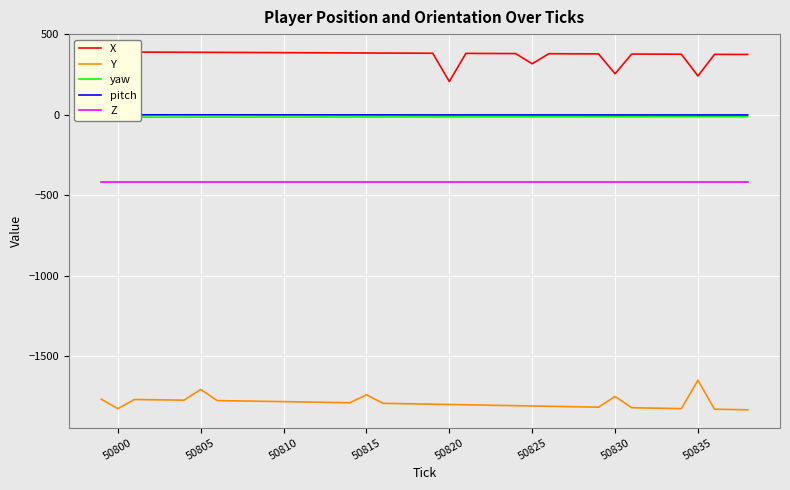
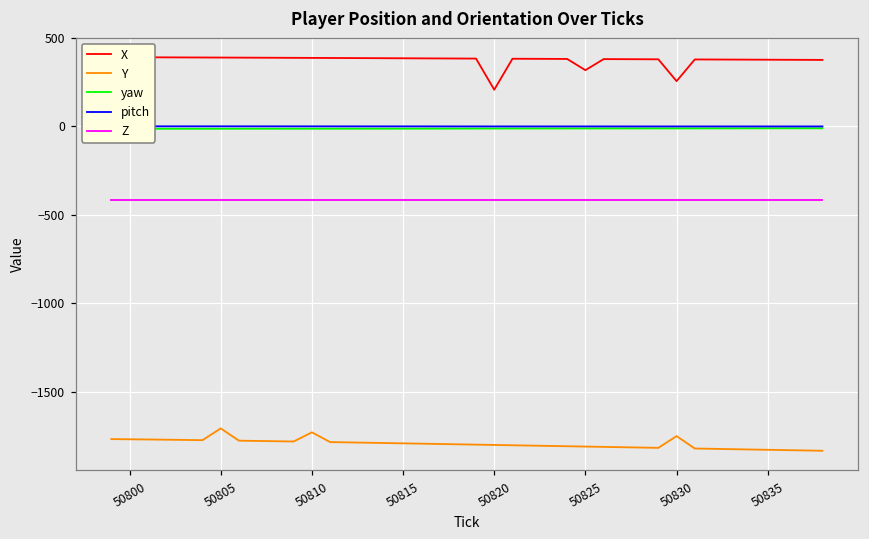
  {
    "X": {
      "50805": 390,
      "50810": 390,
      "50815": 380,
      "50820": 210,
      "50825": 320,
      "50830": 260,
-     "50835": 240
+     "50835": 380
    },
    "Y": {
-     "50800": -1820,
+     "50800": -1770,
      "50805": -1710,
-     "50810": -1780,
-     "50815": -1740,
+     "50810": -1730,
+     "50815": -1790,
      "50820": -1800,
      "50825": -1810,
      "50830": -1750,
-     "50835": -1650
+     "50835": -1830
    },
    "Z": {
      "50800": -420,
      "50805": -420,
      "50810": -420,
      "50815": -420,
      "50820": -420,
      "50825": -420,
      "50830": -420,
      "50835": -420
    }
  }
